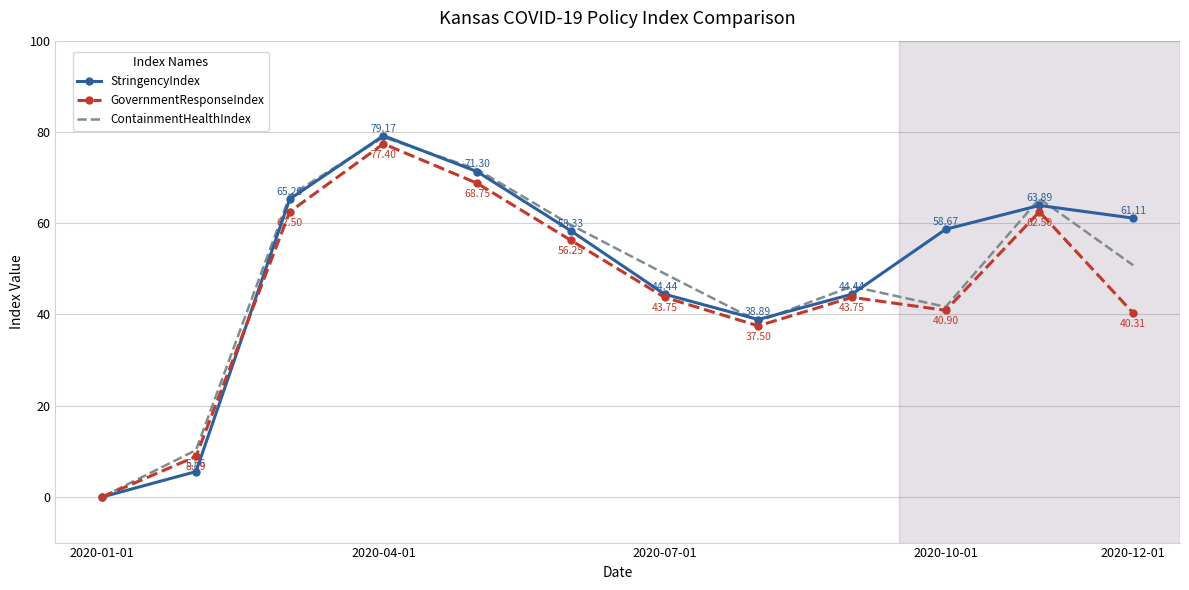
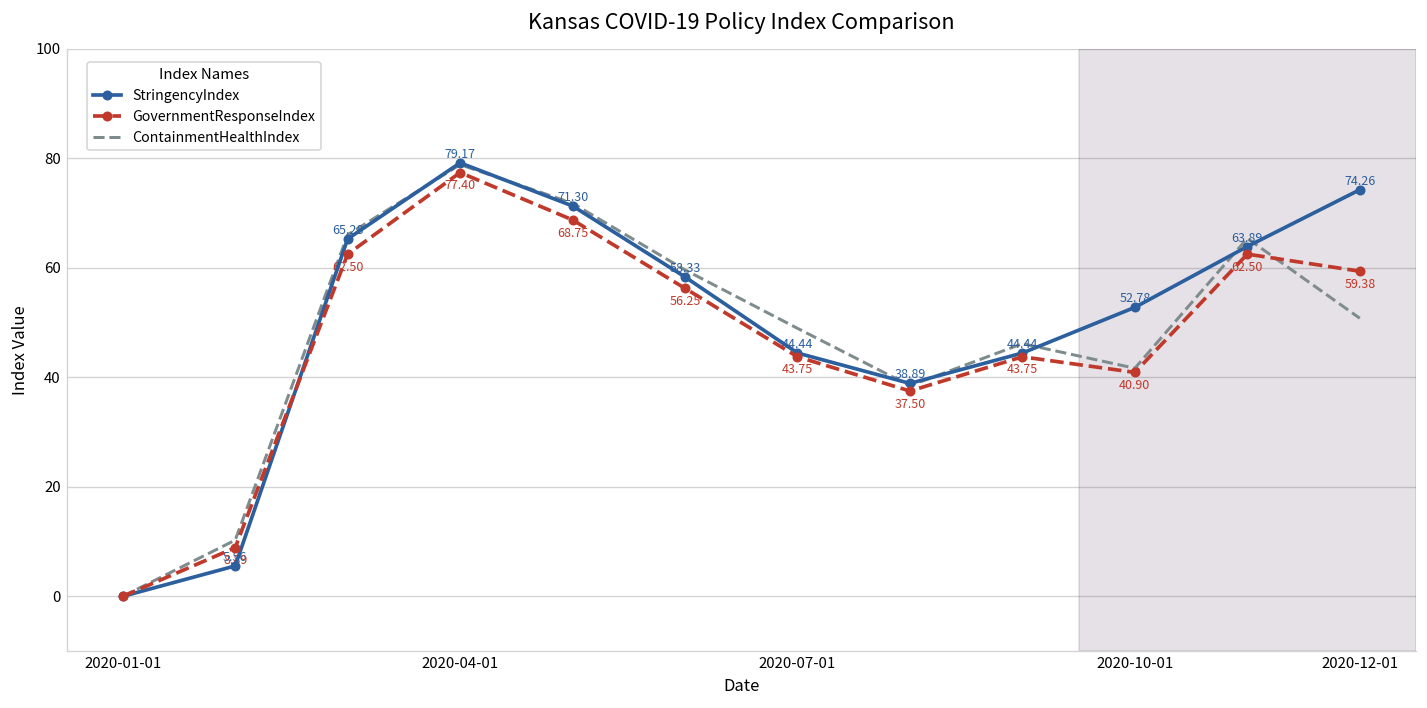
  {
    "StringencyIndex": {
      "2020-07-01": 44.44,
-     "2020-10-01": 58.67,
-     "2020-12-01": 61.11
+     "2020-10-01": 52.78,
+     "2020-12-01": 74.26
    },
    "GovernmentResponseIndex": {
      "2020-04-01": 77.40,
      "2020-07-01": 43.75,
      "2020-10-01": 40.90,
-     "2020-12-01": 40.31
+     "2020-12-01": 59.38
    },
    "ContainmentHealthIndex": {
      "2020-07-01": 49,
      "2020-10-01": 42,
      "2020-12-01": 51
    }
  }
